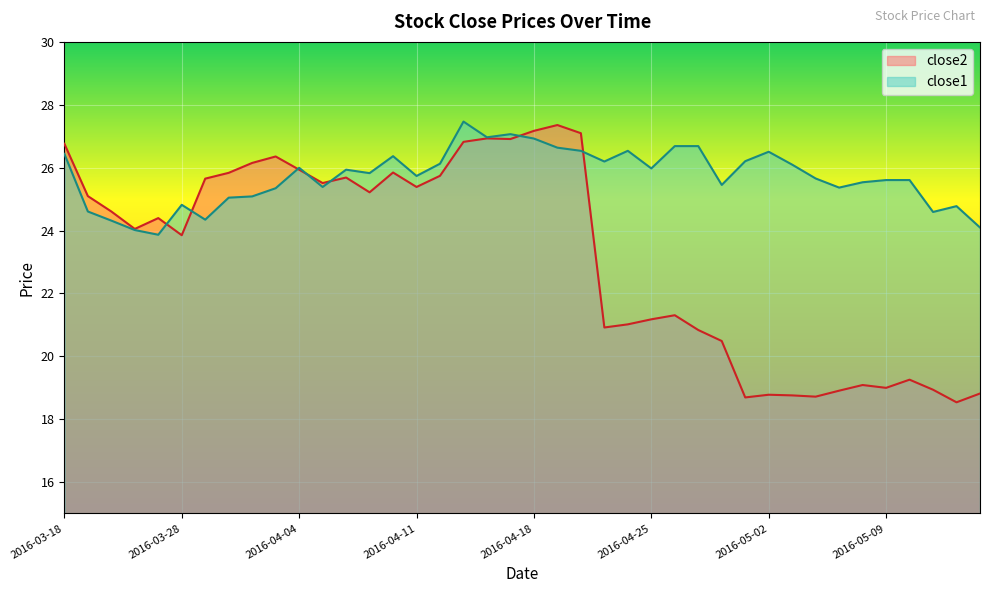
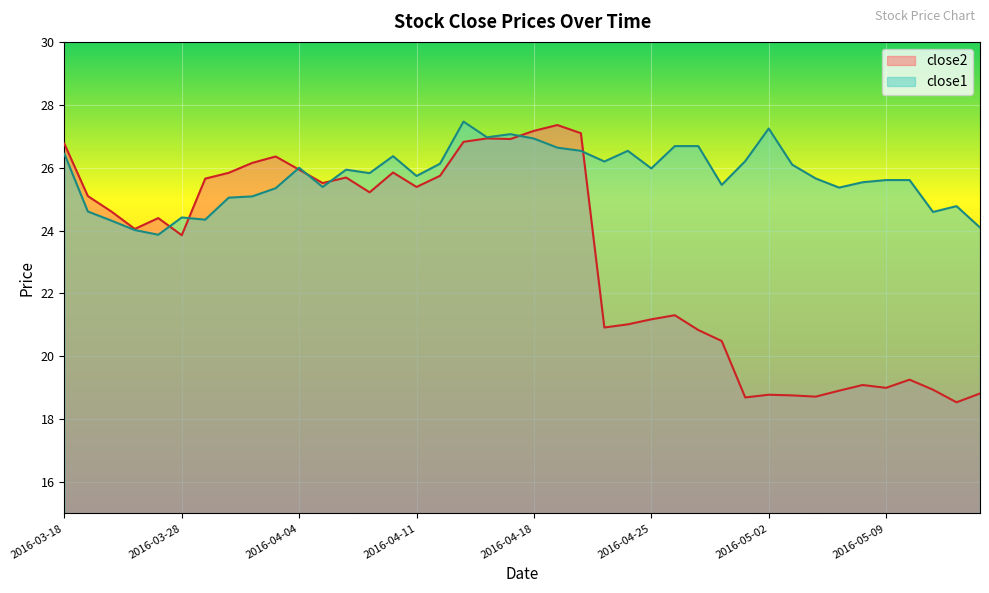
  {
    "close2": {
      "2016-03-18": 26.8,
      "2016-03-28": 23.9,
      "2016-04-11": 25.4,
      "2016-04-18": 27.2,
      "2016-04-25": 21.2,
      "2016-05-02": 18.8,
      "2016-05-09": 19.0
    },
    "close1": {
      "2016-03-18": 26.4,
-     "2016-03-28": 24.8,
+     "2016-03-28": 24.4,
      "2016-04-11": 25.7,
      "2016-04-18": 26.9,
      "2016-04-25": 26.0,
-     "2016-05-02": 26.5,
+     "2016-05-02": 27.2,
      "2016-05-09": 25.6
    }
  }
